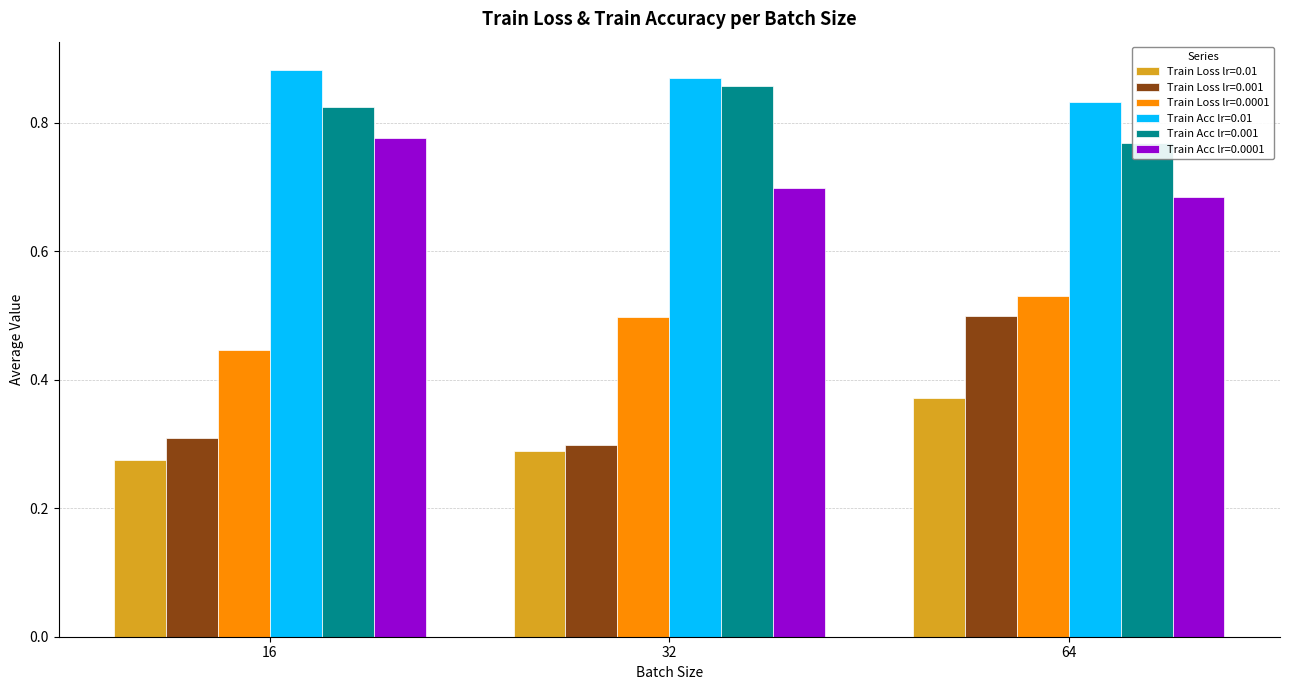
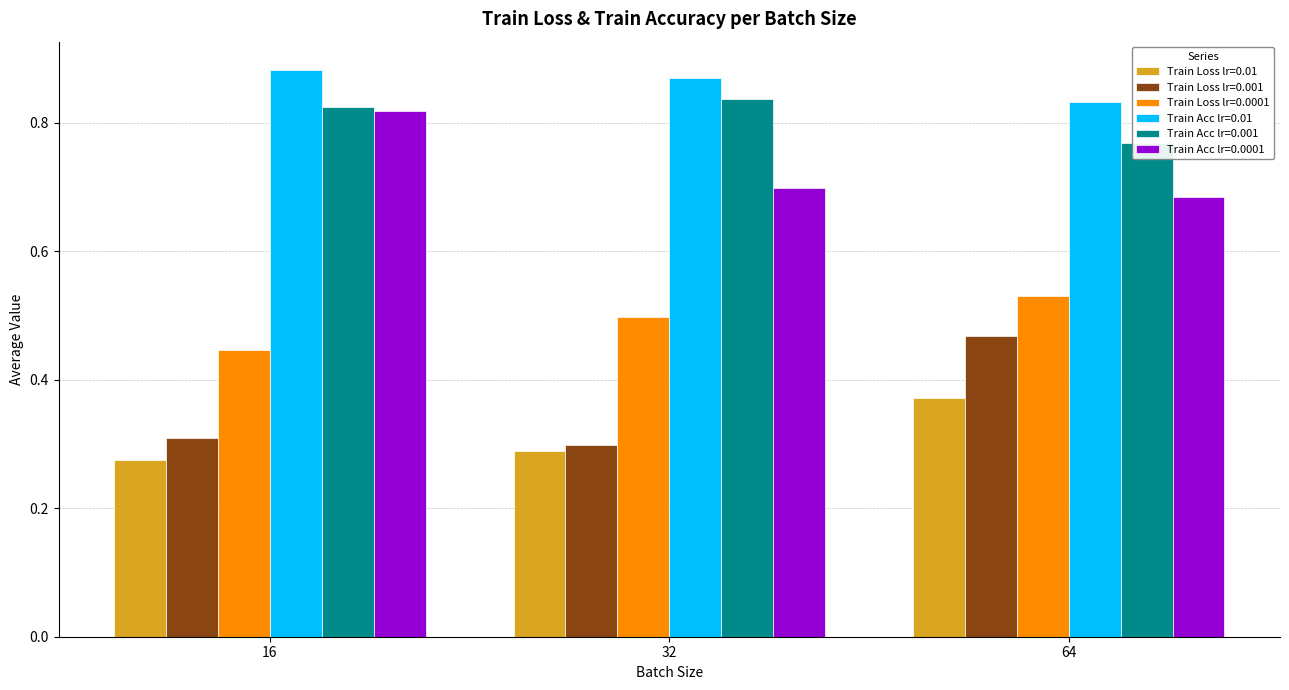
  {
    "Train Loss lr=0.001": {
      "16": 0.31,
      "32": 0.30,
-     "64": 0.50
+     "64": 0.47
    },
    "Train Acc lr=0.01": {
      "16": 0.88,
      "32": 0.87,
      "64": 0.83
    },
    "Train Acc lr=0.001": {
      "16": 0.82,
-     "32": 0.86
+     "32": 0.84
    },
    "Train Acc lr=0.0001": {
-     "16": 0.78,
+     "16": 0.82,
      "32": 0.70,
      "64": 0.68
    }
  }
